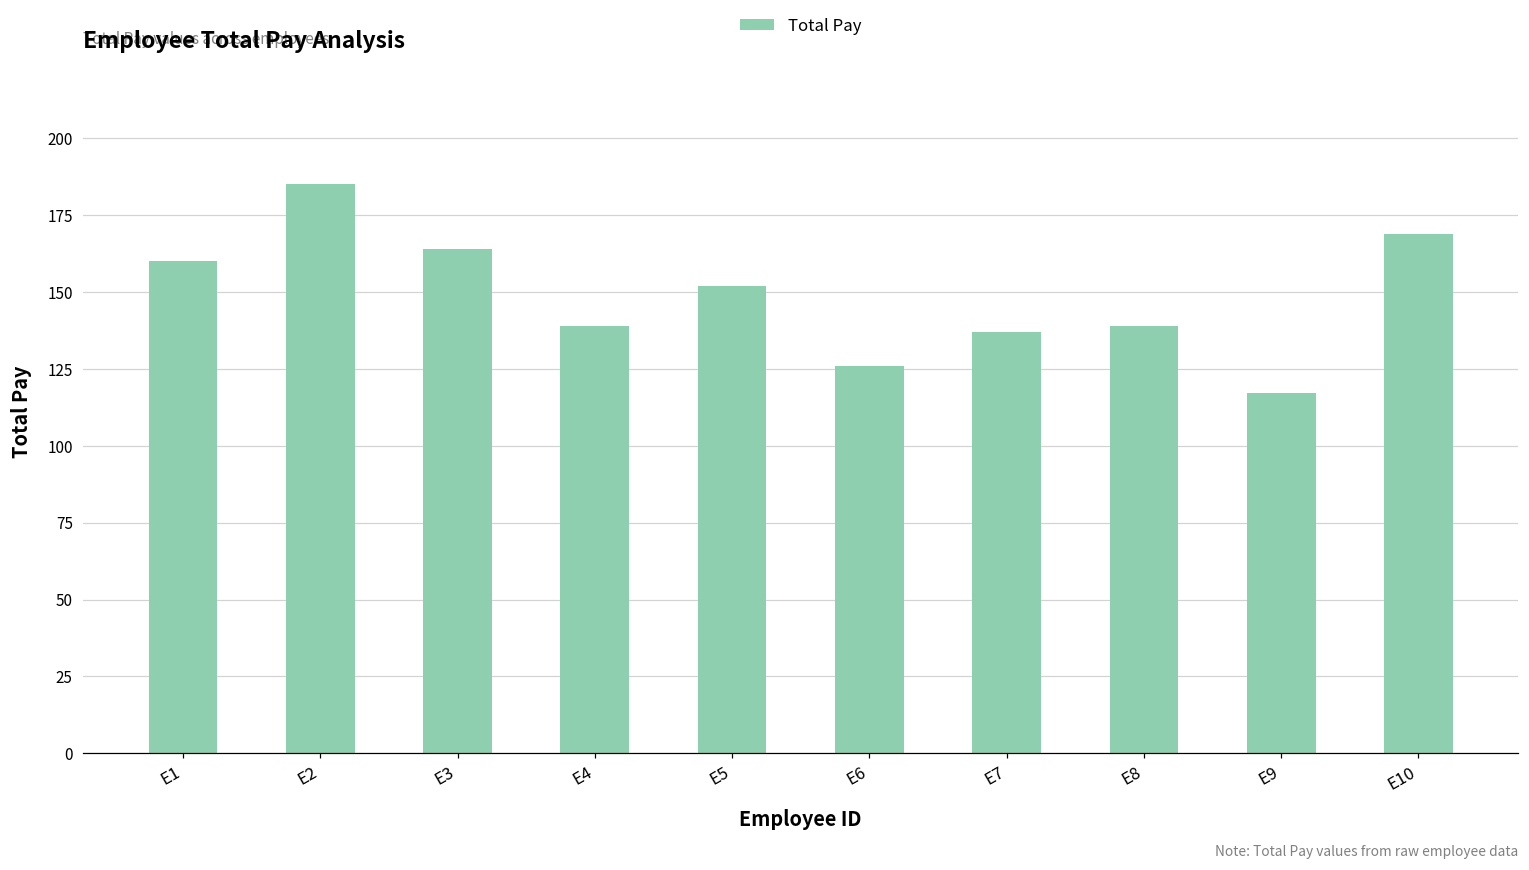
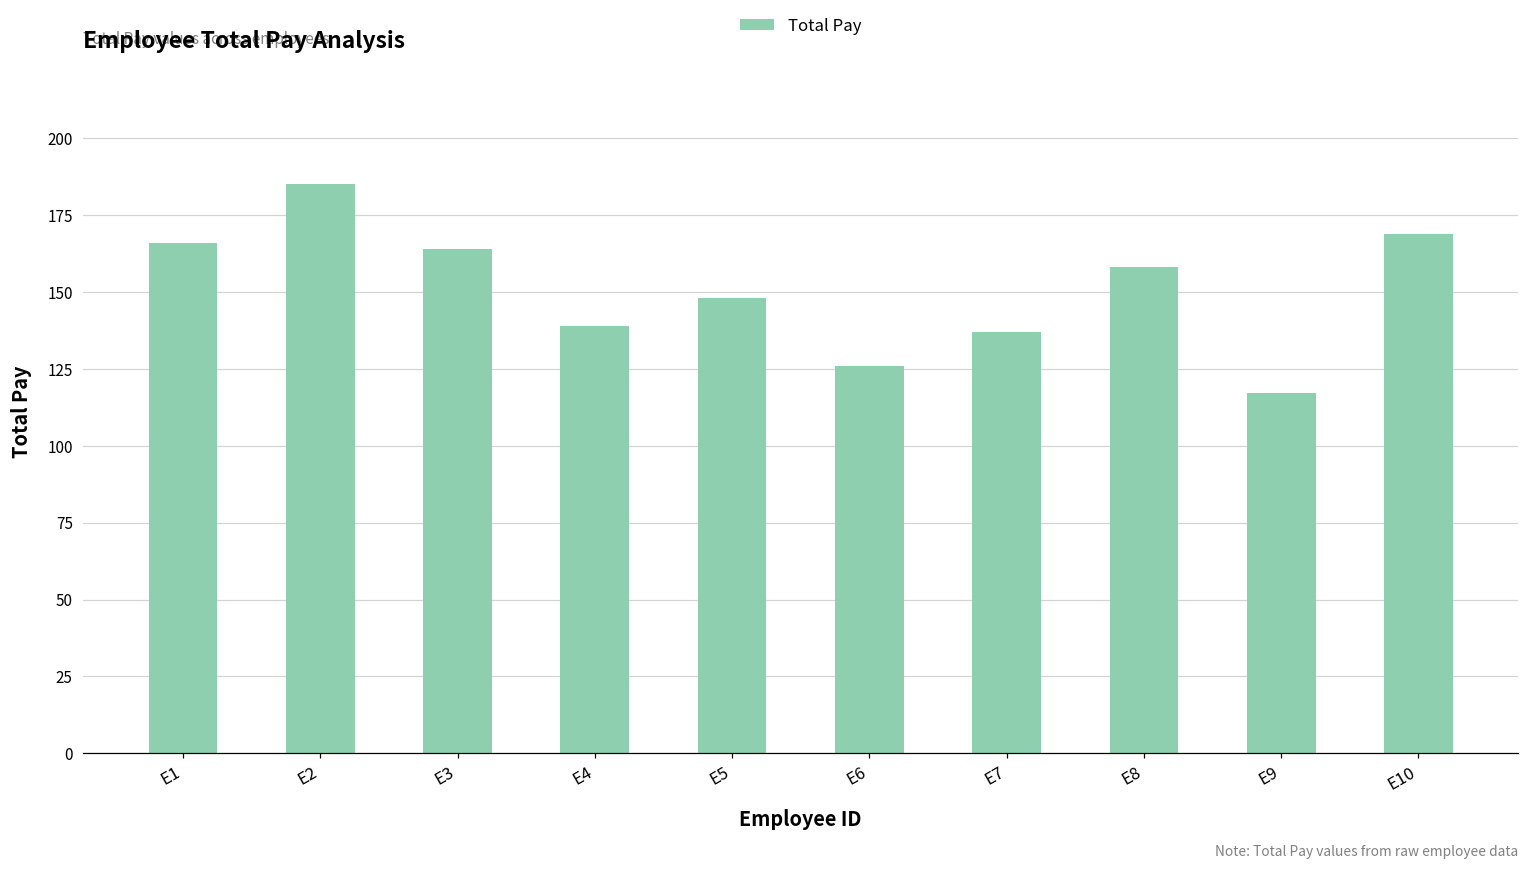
  {
-   "E1": 160,
+   "E1": 166,
    "E2": 185,
    "E3": 164,
    "E4": 139,
-   "E5": 152,
+   "E5": 148,
    "E6": 126,
    "E7": 137,
-   "E8": 139,
+   "E8": 158,
    "E9": 117,
    "E10": 169
  }
